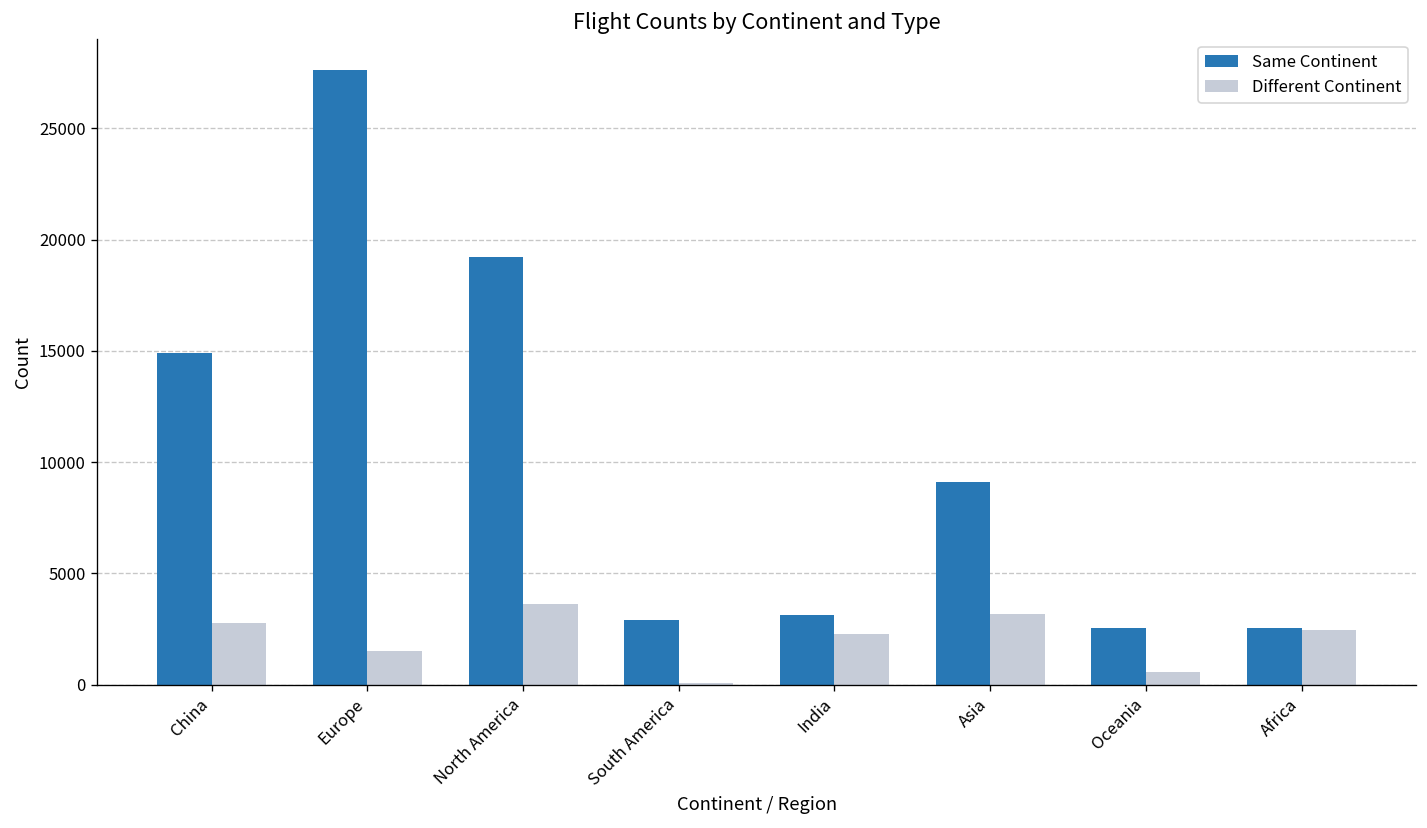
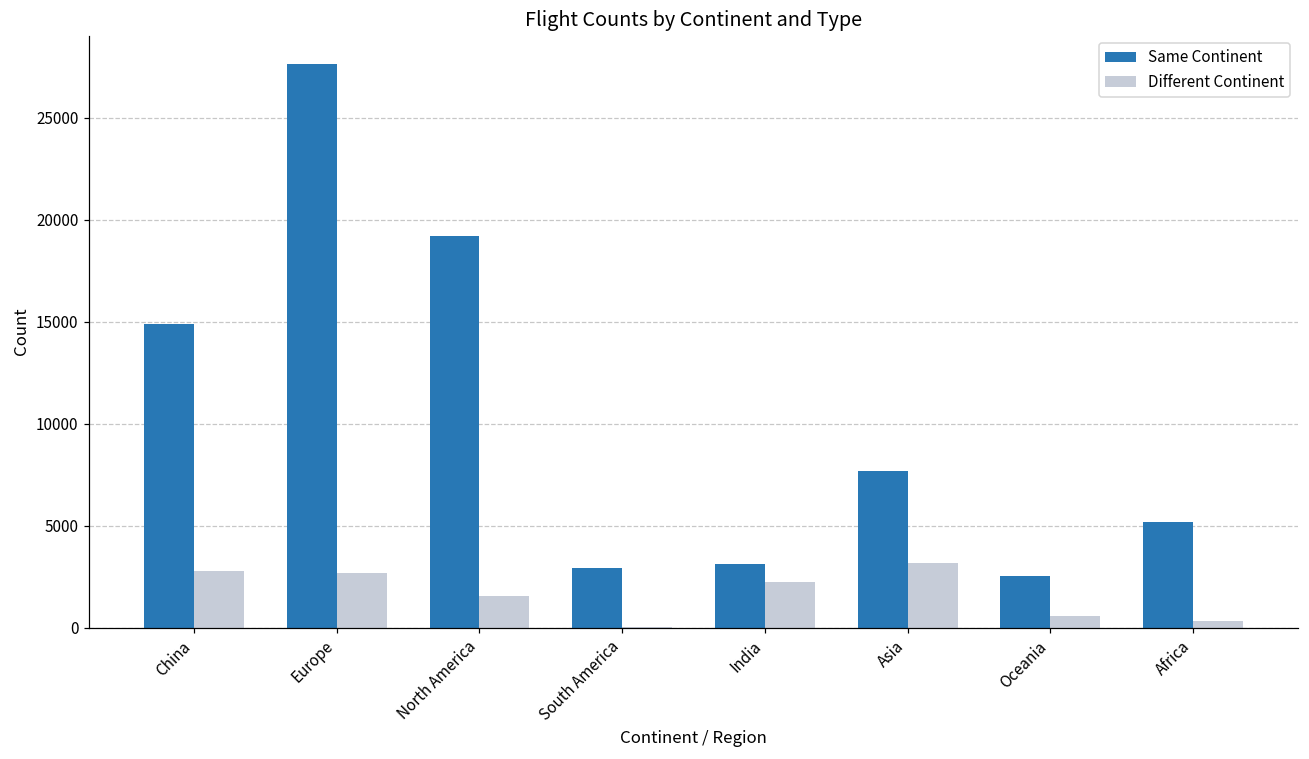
  {
    "Same Continent": {
      "China": 14900,
      "Europe": 27600,
      "North America": 19200,
      "South America": 2900,
      "India": 3100,
-     "Asia": 9100,
+     "Asia": 7700,
      "Oceania": 2500,
-     "Africa": 2600
+     "Africa": 5200
    },
    "Different Continent": {
      "China": 2800,
-     "Europe": 1500,
-     "North America": 3600,
+     "Europe": 2700,
+     "North America": 1600,
      "India": 2300,
      "Asia": 3200,
      "Oceania": 600,
-     "Africa": 2500
+     "Africa": 300
    }
  }
